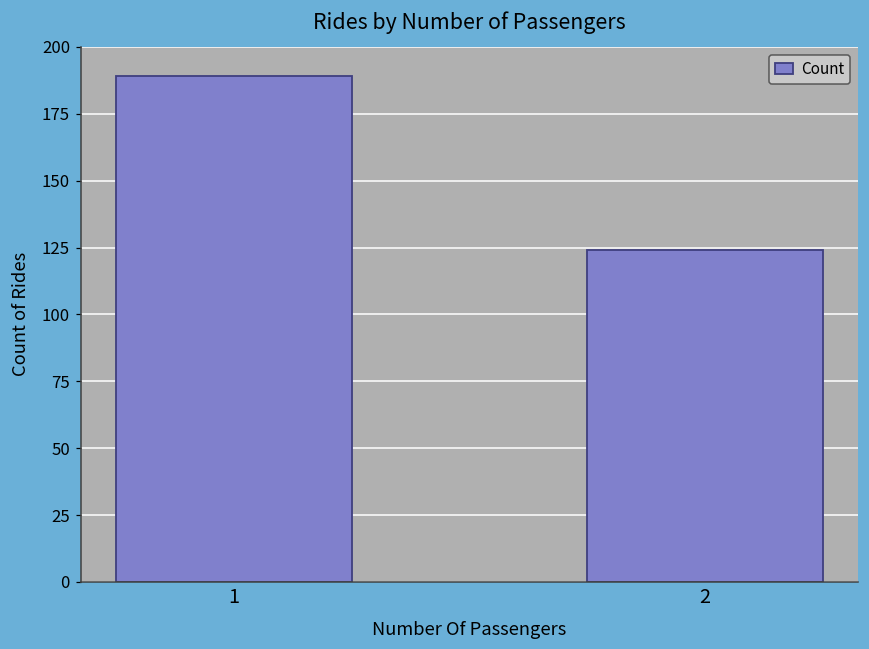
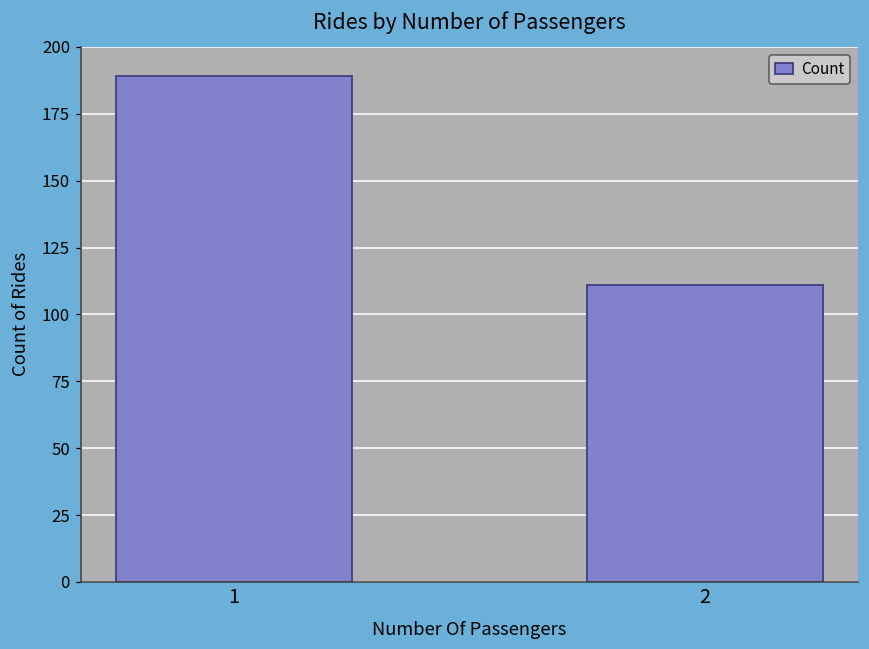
  {
    "1": 189,
-   "2": 124
+   "2": 111
  }
